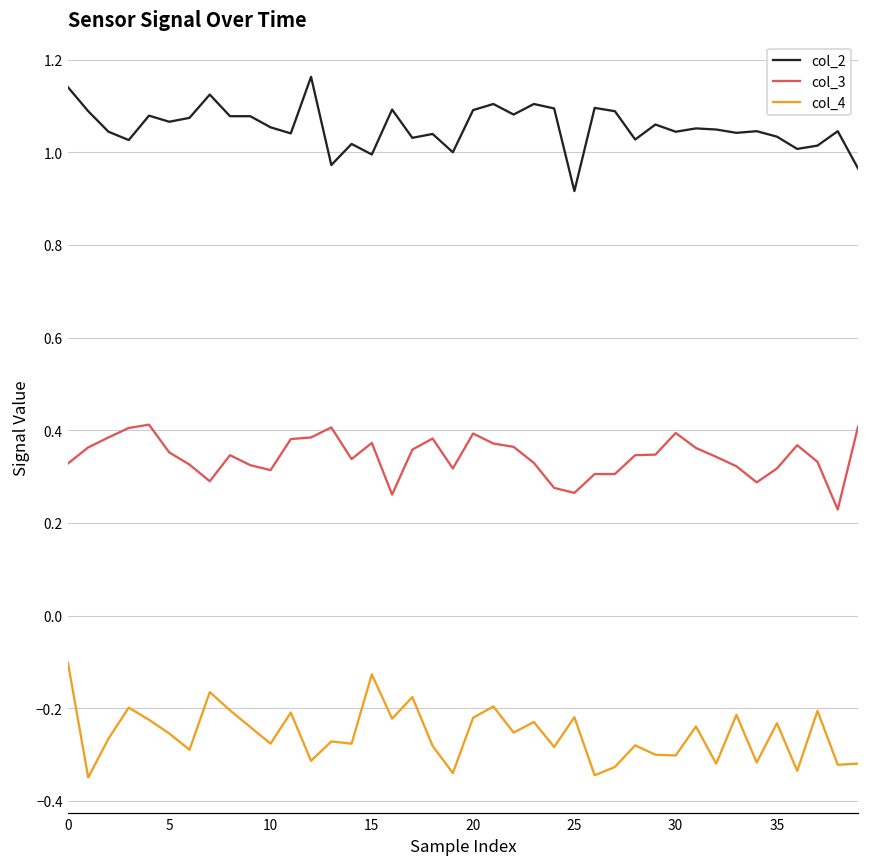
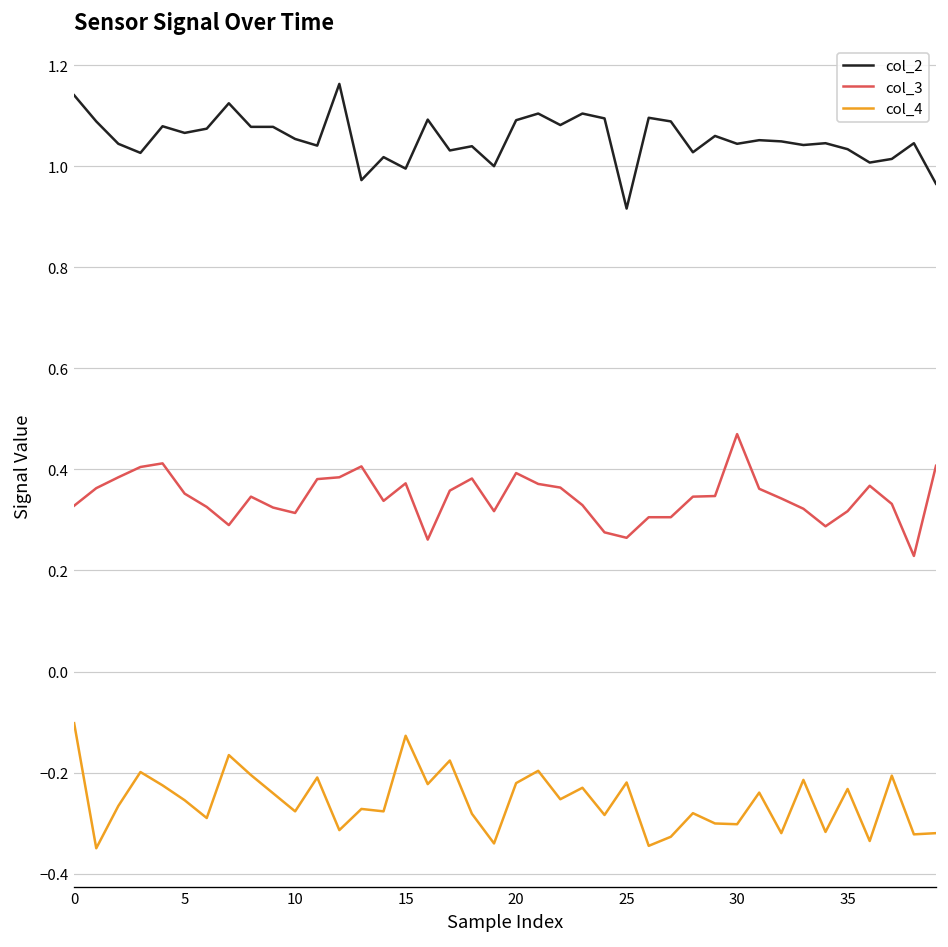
  {
    "col_2": {
      "0": 1.14,
      "5": 1.07,
      "10": 1.05,
      "15": 1.00,
      "20": 1.09,
      "25": 0.92,
      "30": 1.04,
      "35": 1.03
    },
    "col_3": {
      "0": 0.33,
      "5": 0.35,
      "10": 0.31,
      "15": 0.37,
      "20": 0.39,
      "25": 0.26,
-     "30": 0.39,
+     "30": 0.47,
      "35": 0.32
    },
    "col_4": {
      "0": -0.10,
      "5": -0.25,
      "10": -0.28,
      "15": -0.13,
      "20": -0.22,
      "25": -0.22,
      "30": -0.30,
      "35": -0.23
    }
  }
